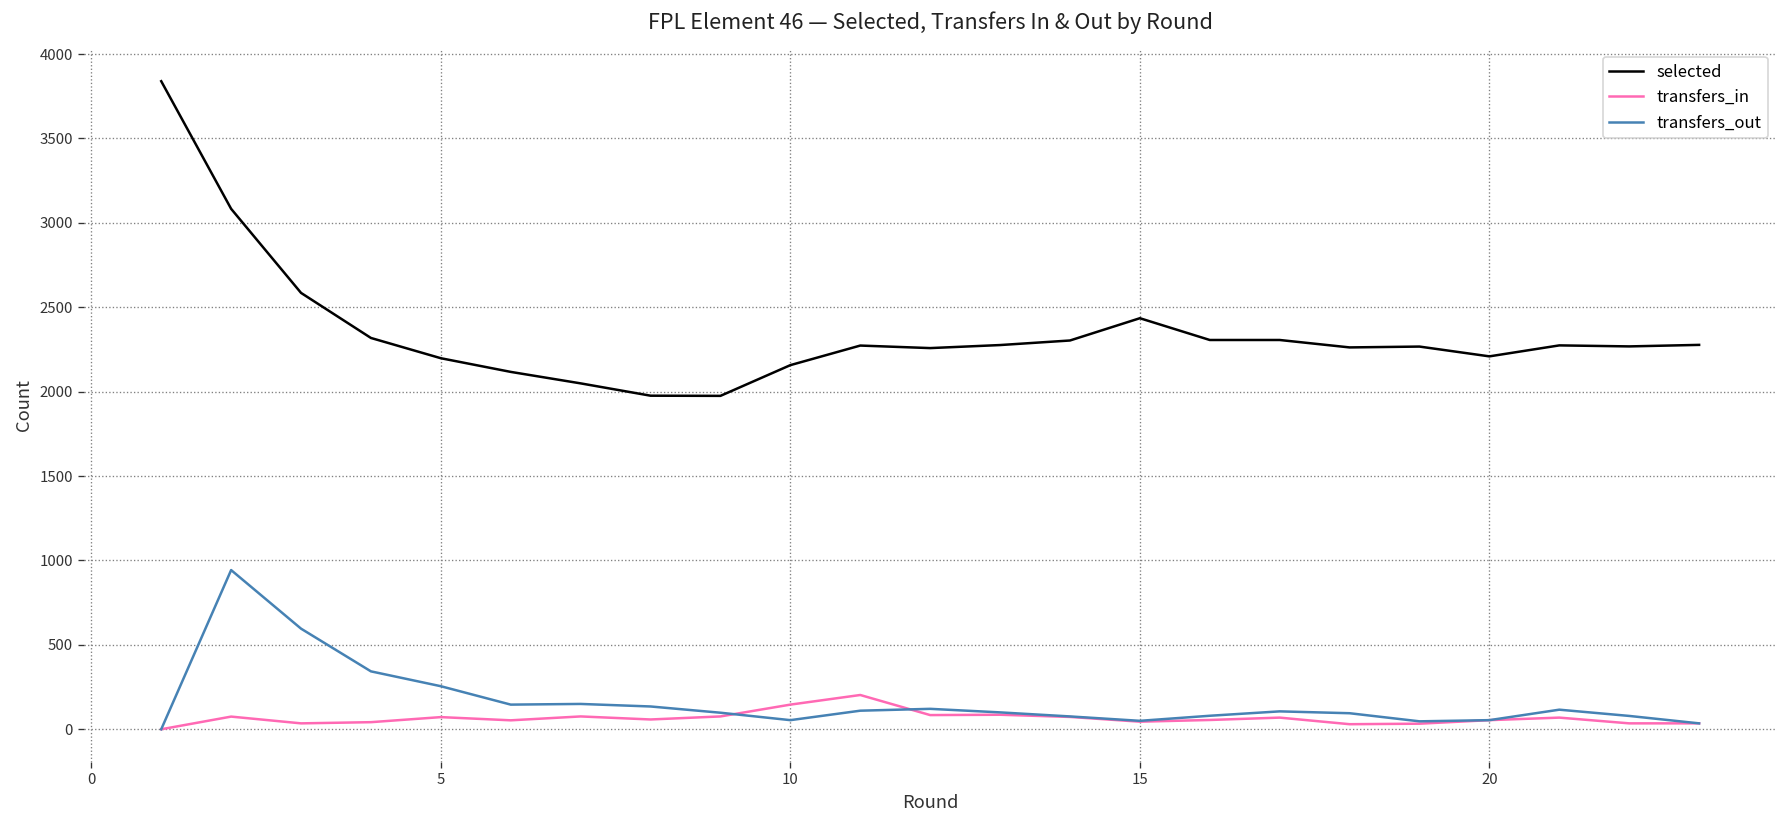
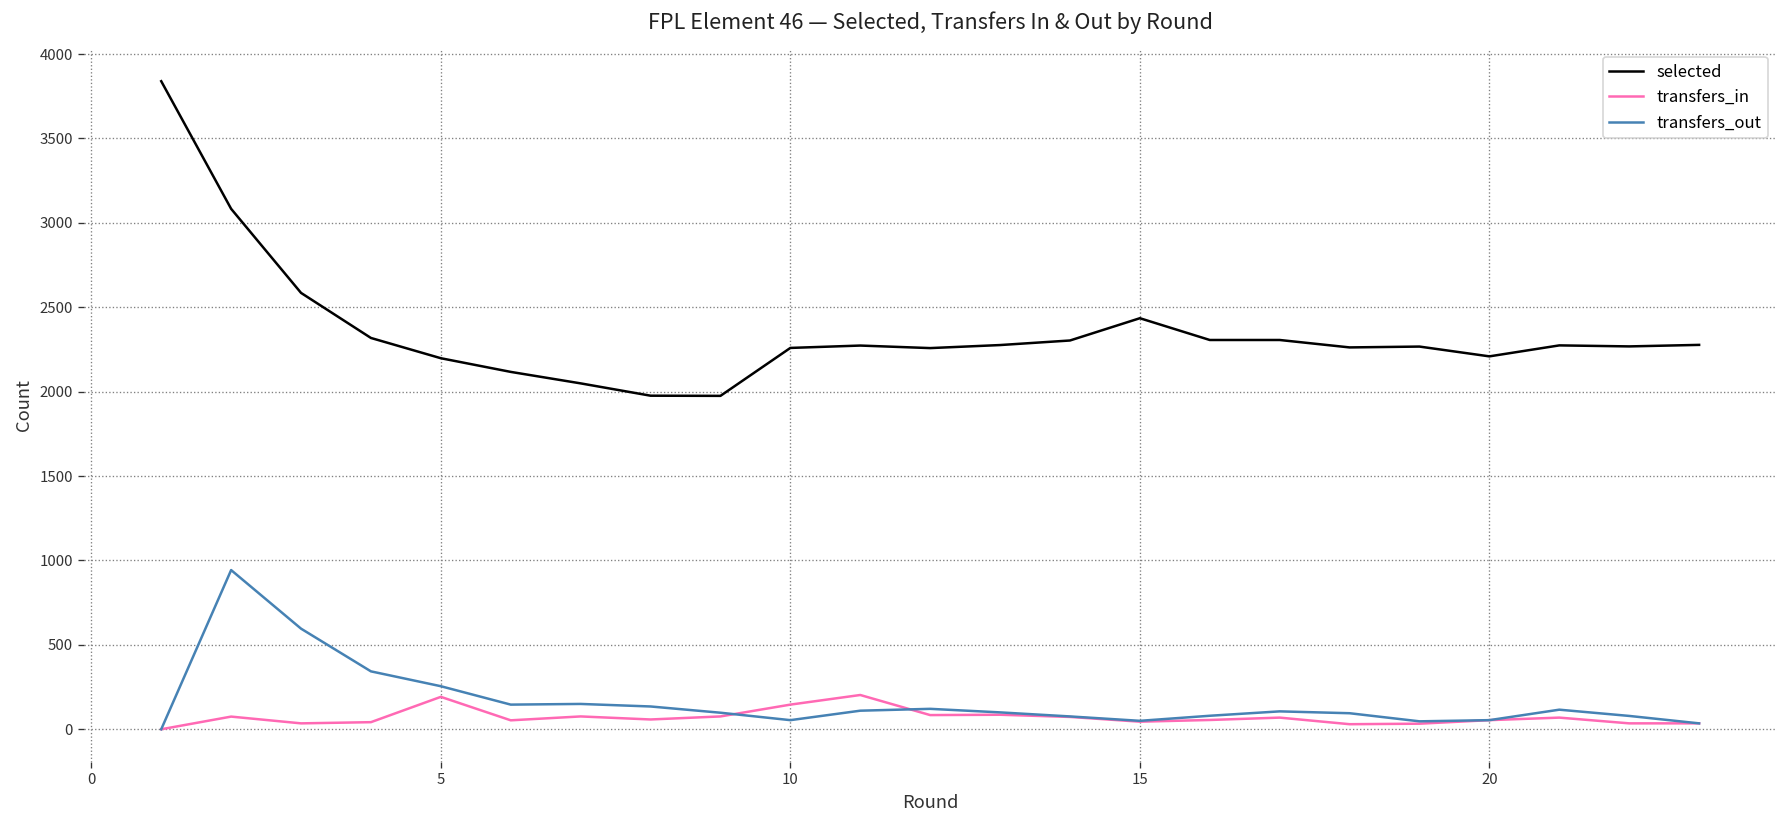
  {
    "selected": {
      "5": 2200,
-     "10": 2160,
+     "10": 2260,
      "15": 2440,
      "20": 2210
    },
    "transfers_in": {
-     "5": 70,
+     "5": 190,
      "10": 150
    },
    "transfers_out": {
      "5": 260,
      "10": 50
    }
  }
